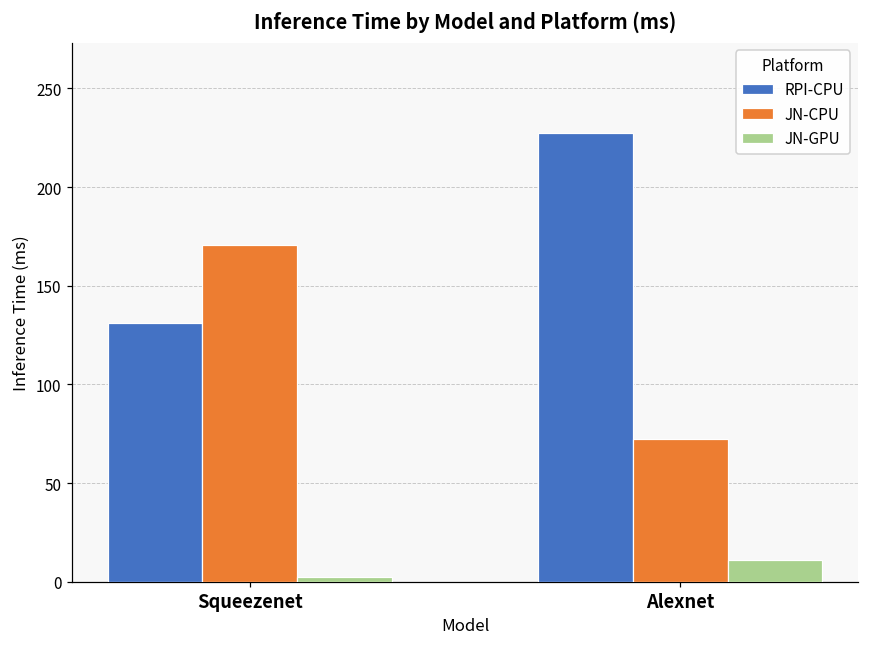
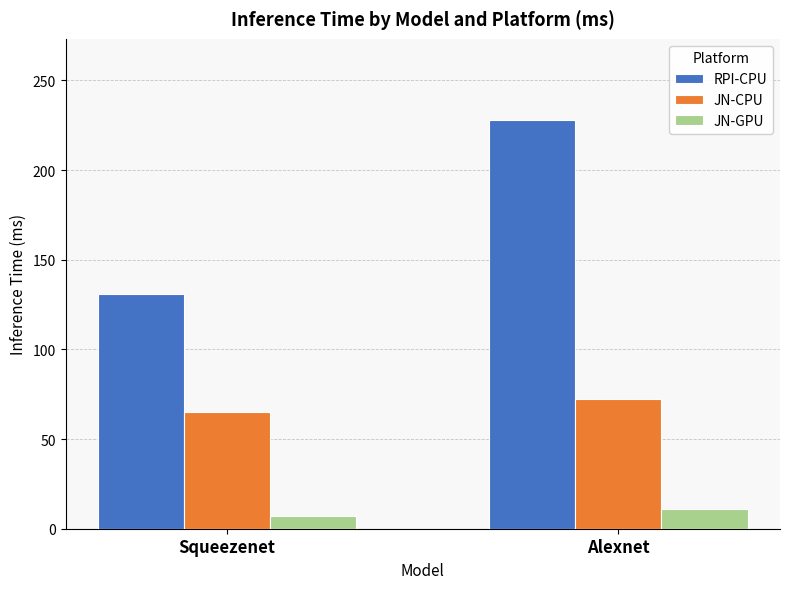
  {
    "RPI-CPU": {
      "Squeezenet": 131,
      "Alexnet": 228
    },
    "JN-CPU": {
-     "Squeezenet": 171,
+     "Squeezenet": 65,
      "Alexnet": 72
    },
    "JN-GPU": {
-     "Squeezenet": 3,
+     "Squeezenet": 7,
      "Alexnet": 11
    }
  }
